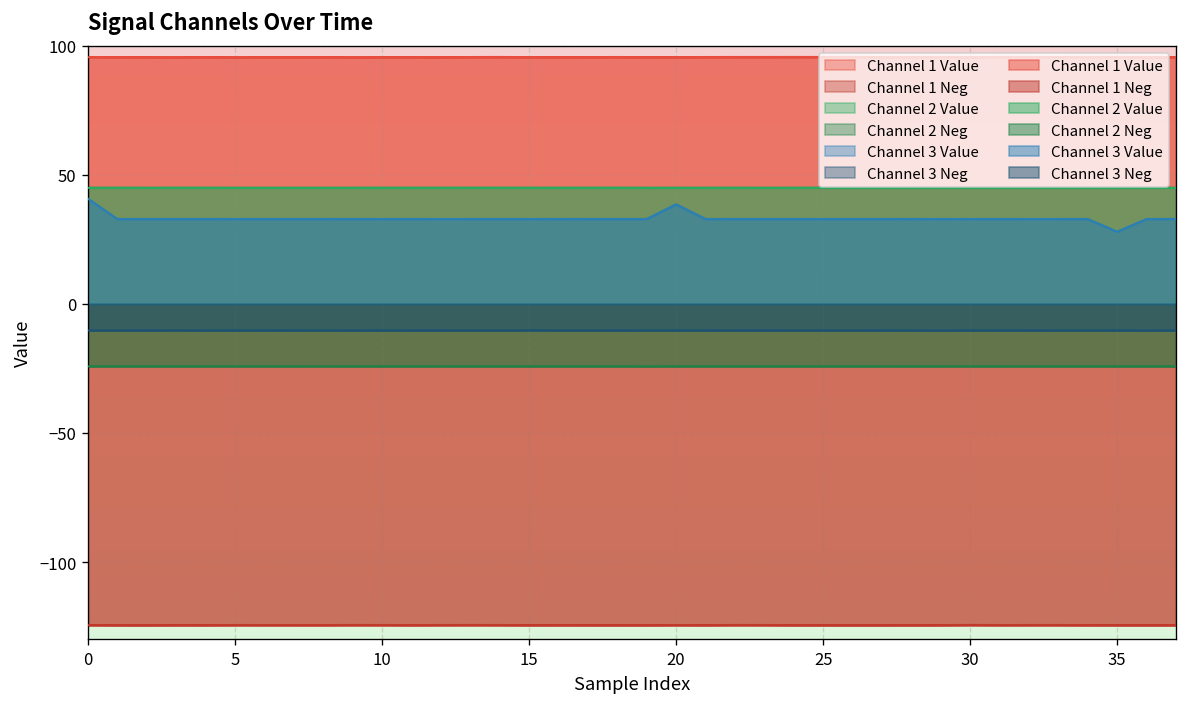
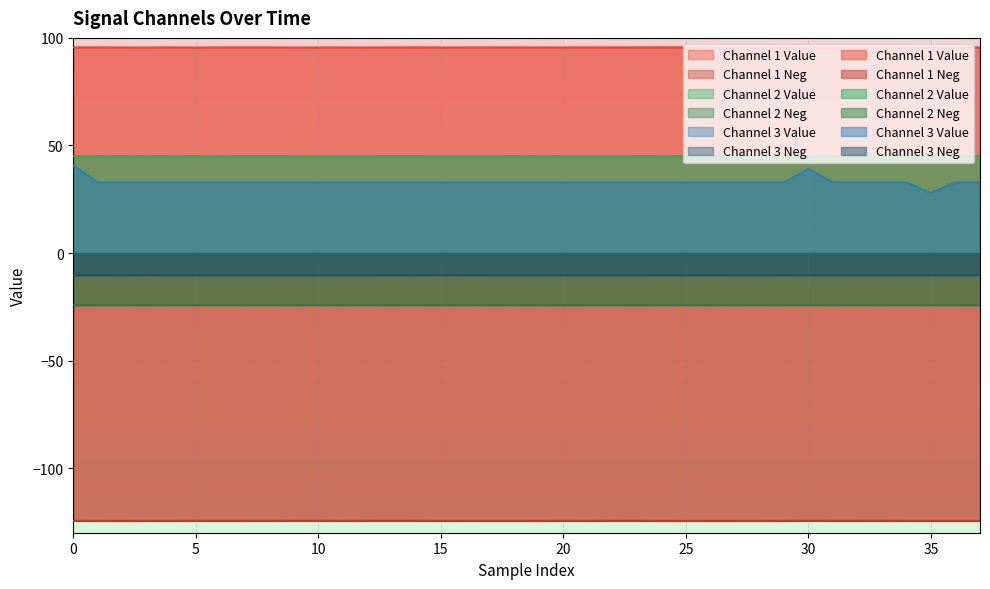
  {
    "Channel 3 Value": {
      "0": 41,
      "5": 33,
      "10": 33,
      "15": 33,
-     "20": 39,
+     "20": 33,
      "25": 33,
-     "30": 33,
+     "30": 39,
      "35": 28
    }
  }
